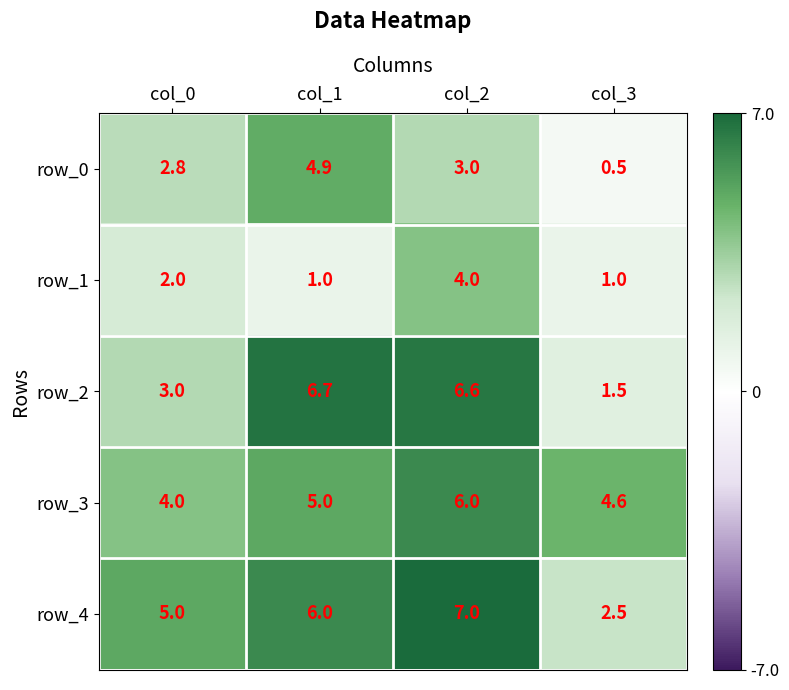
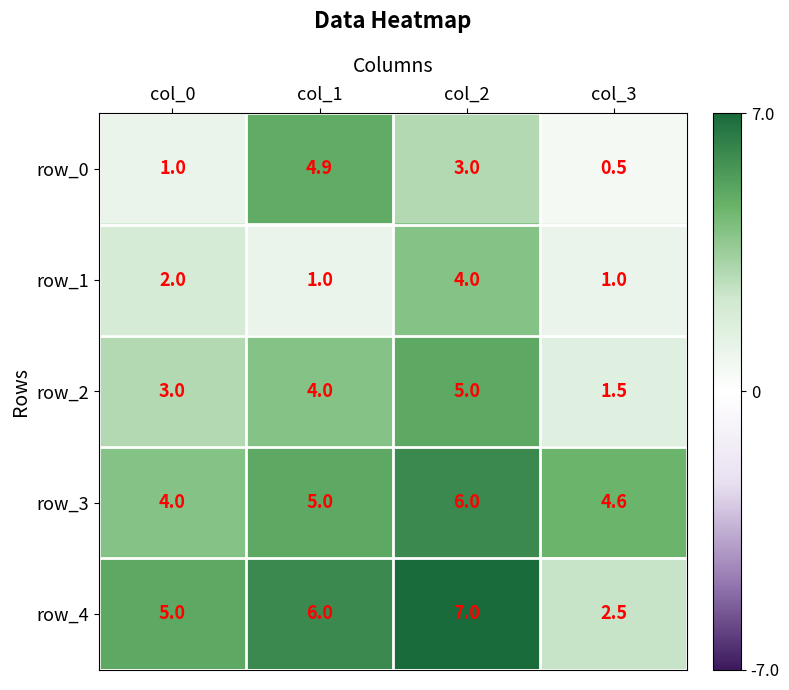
  {
    "row_0": {
-     "col_0": 2.8,
+     "col_0": 1.0,
      "col_1": 4.9,
      "col_2": 3.0,
      "col_3": 0.5
    },
    "row_1": {
      "col_0": 2.0,
      "col_1": 1.0,
      "col_2": 4.0,
      "col_3": 1.0
    },
    "row_2": {
      "col_0": 3.0,
-     "col_1": 6.7,
-     "col_2": 6.6,
+     "col_1": 4.0,
+     "col_2": 5.0,
      "col_3": 1.5
    },
    "row_3": {
      "col_0": 4.0,
      "col_1": 5.0,
      "col_2": 6.0,
      "col_3": 4.6
    },
    "row_4": {
      "col_0": 5.0,
      "col_1": 6.0,
      "col_2": 7.0,
      "col_3": 2.5
    }
  }
